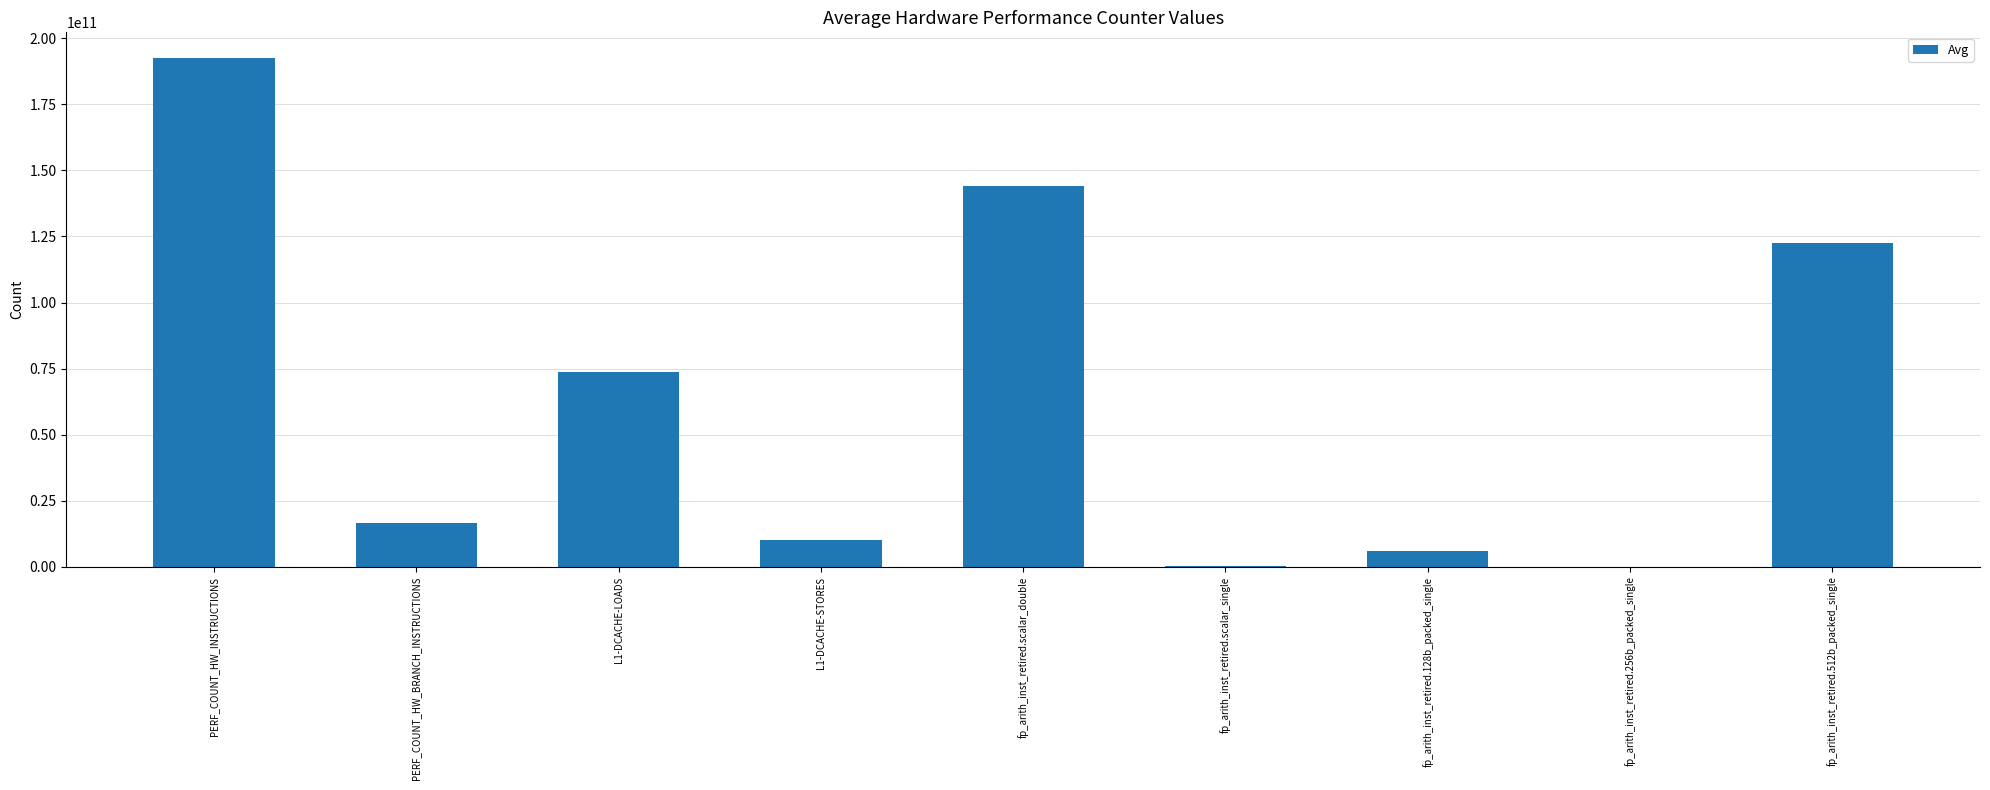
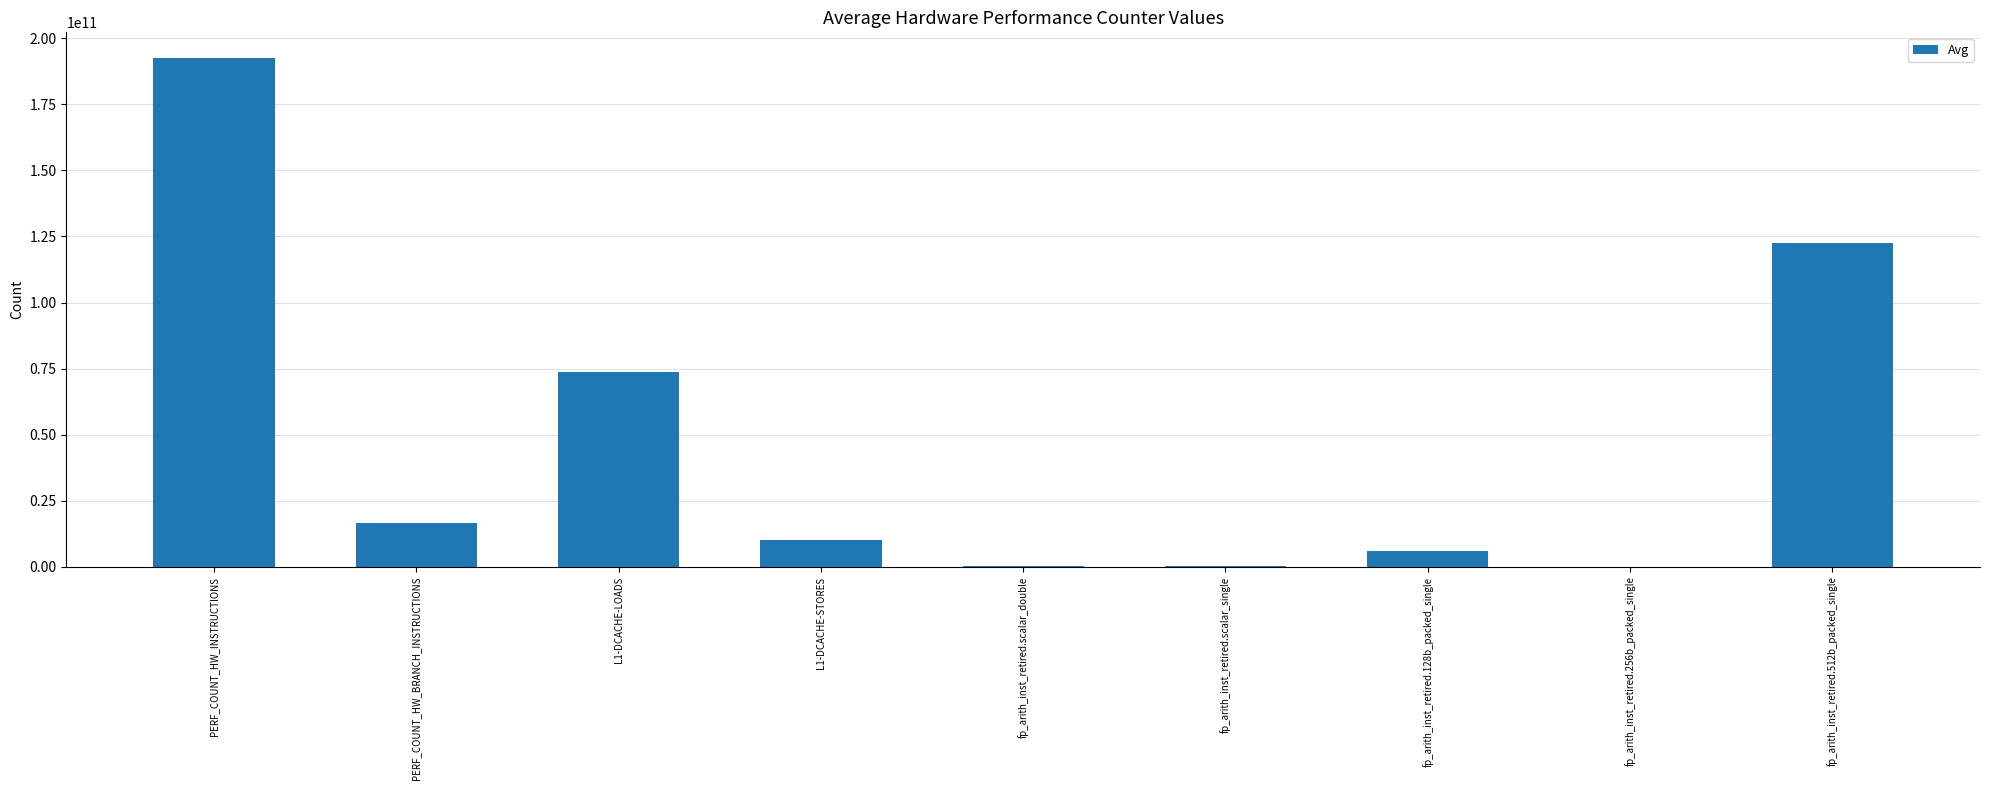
  {
    "PERF_COUNT_HW_INSTRUCTIONS": 193000000000,
    "PERF_COUNT_HW_BRANCH_INSTRUCTIONS": 17000000000,
    "L1-DCACHE-LOADS": 74000000000,
    "L1-DCACHE-STORES": 10000000000,
-   "fp_arith_inst_retired.scalar_double": 144000000000,
+   "fp_arith_inst_retired.scalar_double": 0,
    "fp_arith_inst_retired.128b_packed_single": 6000000000,
    "fp_arith_inst_retired.512b_packed_single": 123000000000
  }
